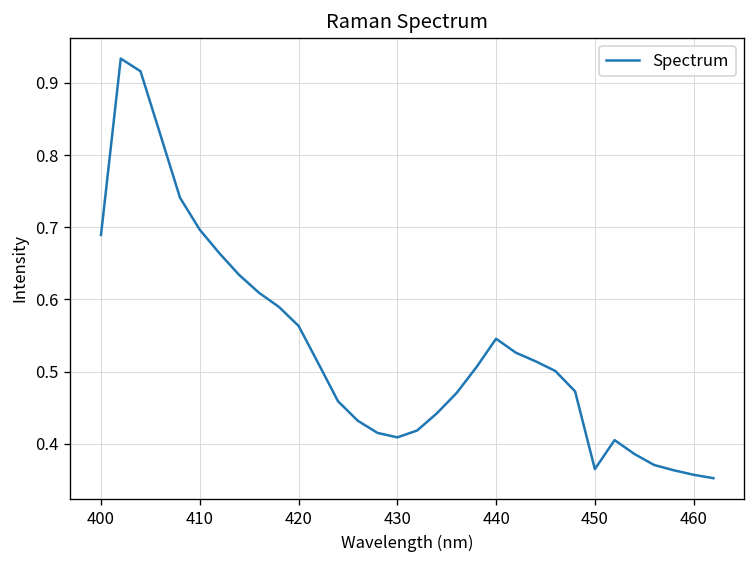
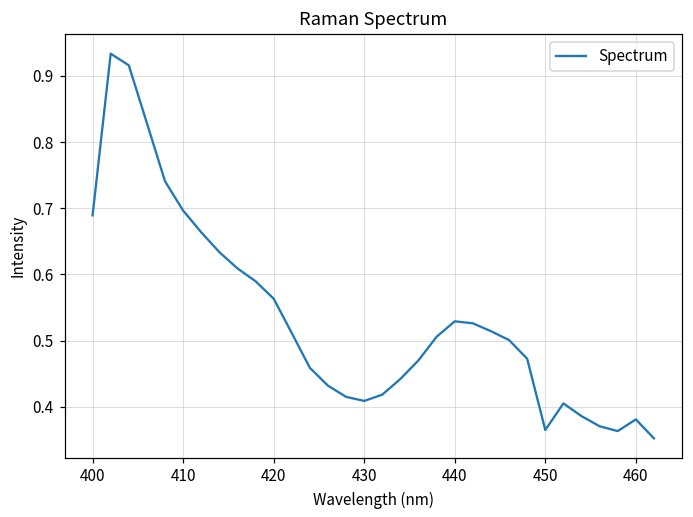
  {
    "400": 0.69,
    "410": 0.70,
    "420": 0.56,
    "430": 0.41,
-   "440": 0.55,
+   "440": 0.53,
    "450": 0.36,
-   "460": 0.36
+   "460": 0.38
  }
